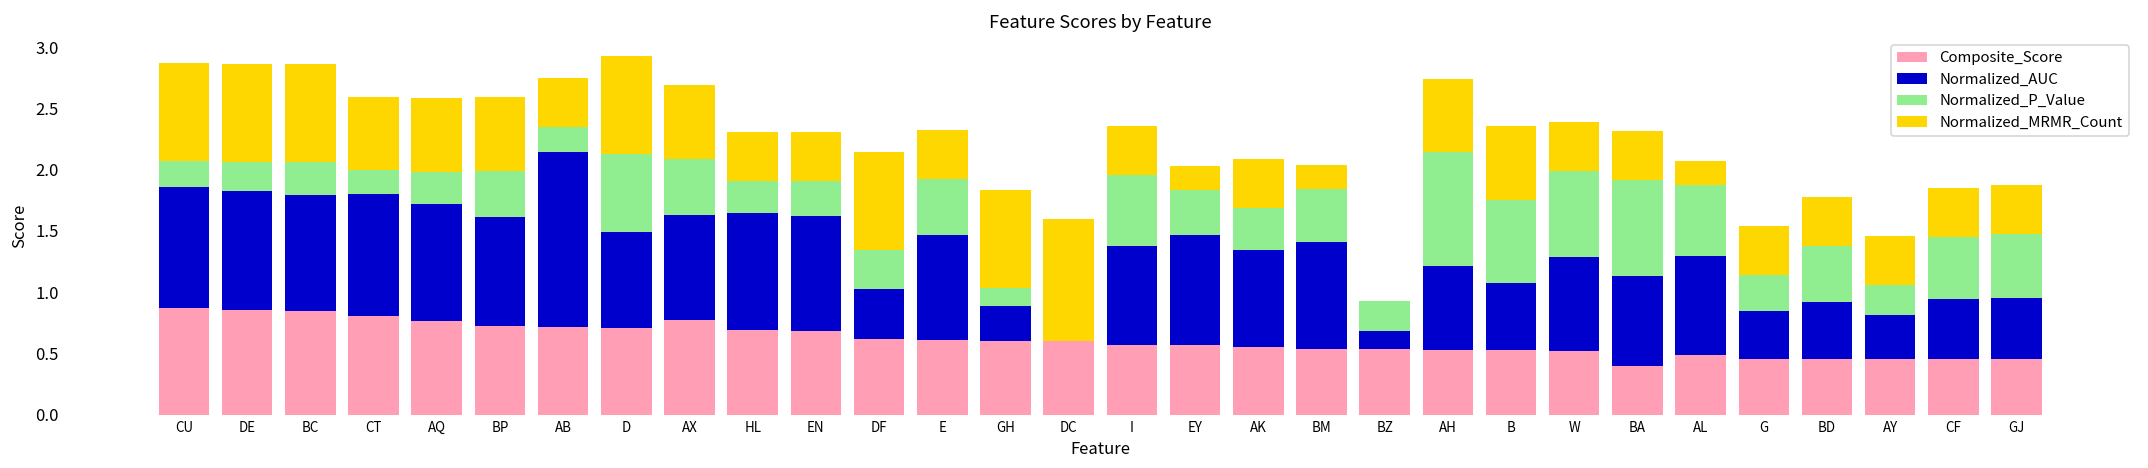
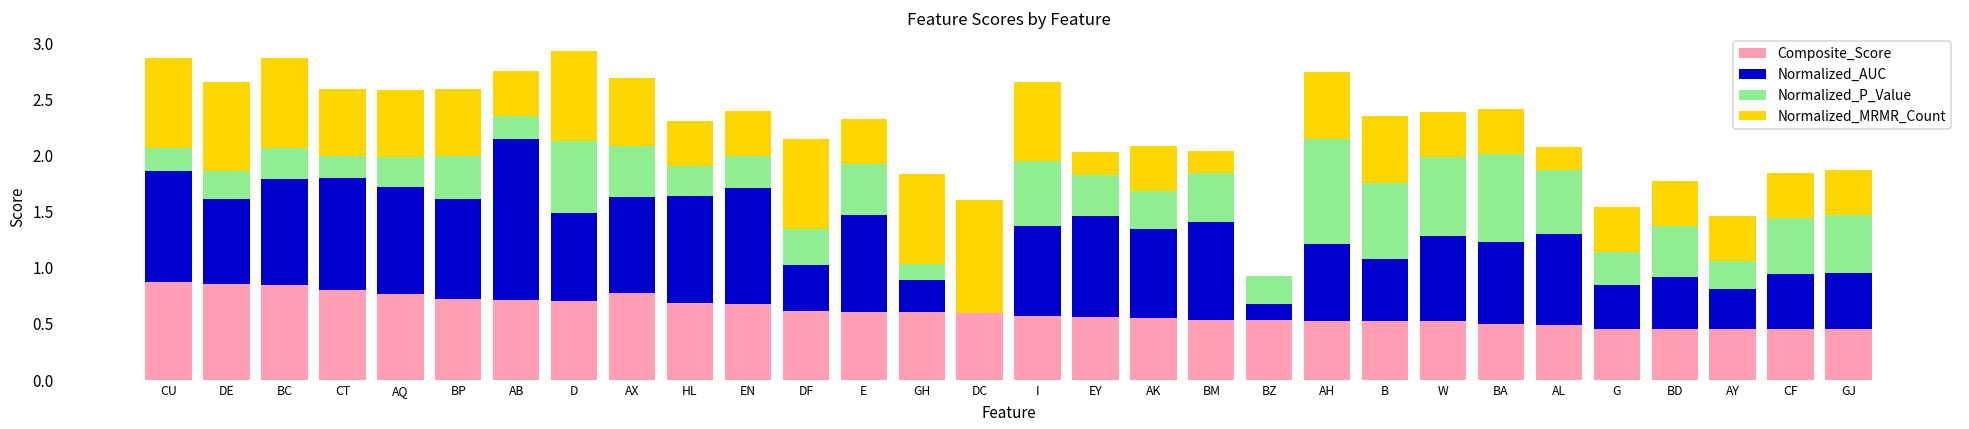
  {
    "Composite_Score": {
      "CU": 0.87,
      "DE": 0.86,
      "BC": 0.84,
      "CT": 0.80,
      "AQ": 0.77,
      "BP": 0.72,
      "AB": 0.71,
      "D": 0.71,
      "AX": 0.78,
      "HL": 0.69,
      "EN": 0.68,
      "DF": 0.62,
      "E": 0.61,
      "GH": 0.61,
      "DC": 0.60,
      "I": 0.57,
      "EY": 0.57,
      "AK": 0.55,
      "BM": 0.54,
      "BZ": 0.53,
      "AH": 0.53,
      "B": 0.53,
      "W": 0.52,
-     "BA": 0.40,
+     "BA": 0.50,
      "AL": 0.49,
      "G": 0.46,
      "BD": 0.46,
      "AY": 0.46,
      "CF": 0.45,
      "GJ": 0.45
    },
    "Normalized_AUC": {
      "CU": 0.99,
-     "DE": 0.97,
+     "DE": 0.76,
      "BC": 0.95,
      "CT": 1.00,
      "AQ": 0.95,
      "BP": 0.89,
      "AB": 1.43,
      "D": 0.78,
      "AX": 0.86,
      "HL": 0.95,
-     "EN": 0.94,
+     "EN": 1.03,
      "DF": 0.40,
      "E": 0.86,
      "GH": 0.29,
      "DC": 0.00,
      "I": 0.81,
      "EY": 0.90,
      "AK": 0.79,
      "BM": 0.87,
      "BZ": 0.15,
      "AH": 0.69,
      "B": 0.55,
      "W": 0.76,
      "BA": 0.73,
      "AL": 0.81,
      "G": 0.39,
      "BD": 0.47,
      "AY": 0.36,
      "CF": 0.49,
      "GJ": 0.50
    },
    "Normalized_P_Value": {
      "CU": 0.21,
      "DE": 0.24,
      "BC": 0.28,
      "CT": 0.19,
      "AQ": 0.27,
      "BP": 0.38,
      "AB": 0.21,
      "D": 0.64,
      "AX": 0.45,
      "HL": 0.26,
      "EN": 0.28,
      "DF": 0.32,
      "E": 0.46,
      "GH": 0.14,
      "DC": 0.00,
      "I": 0.58,
      "EY": 0.37,
      "AK": 0.34,
      "BM": 0.43,
      "BZ": 0.25,
      "AH": 0.93,
      "B": 0.67,
      "W": 0.71,
      "BA": 0.78,
      "AL": 0.58,
      "G": 0.30,
      "BD": 0.45,
      "AY": 0.24,
      "CF": 0.50,
      "GJ": 0.52
    },
    "Normalized_MRMR_Count": {
      "CU": 0.8,
      "DE": 0.8,
      "BC": 0.8,
      "CT": 0.6,
      "AQ": 0.6,
      "BP": 0.6,
      "AB": 0.4,
      "D": 0.8,
      "AX": 0.6,
      "HL": 0.4,
      "EN": 0.4,
      "DF": 0.8,
      "E": 0.4,
      "GH": 0.8,
      "DC": 1.0,
-     "I": 0.4,
+     "I": 0.7,
      "EY": 0.2,
      "AK": 0.4,
      "BM": 0.2,
      "BZ": 0.0,
      "AH": 0.6,
      "B": 0.6,
      "W": 0.4,
      "BA": 0.4,
      "AL": 0.2,
      "G": 0.4,
      "BD": 0.4,
      "AY": 0.4,
      "CF": 0.4,
      "GJ": 0.4
    }
  }
